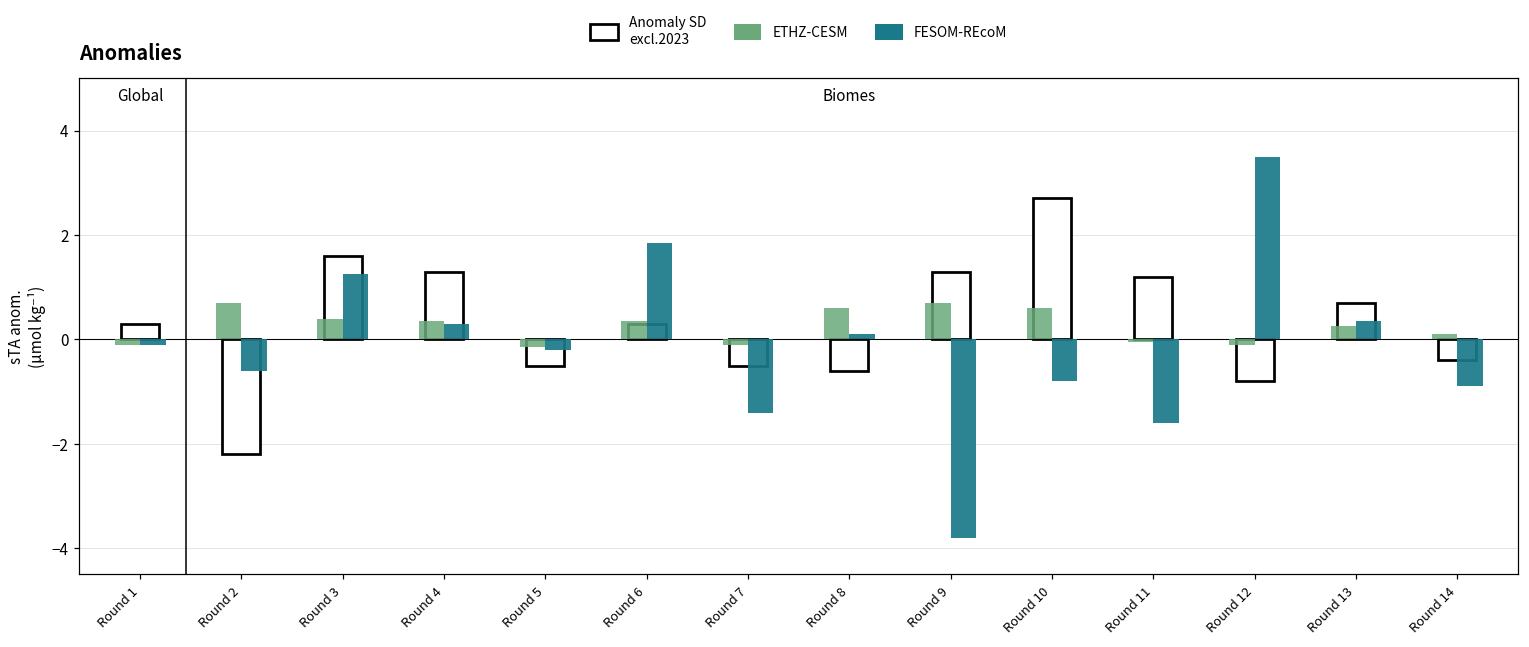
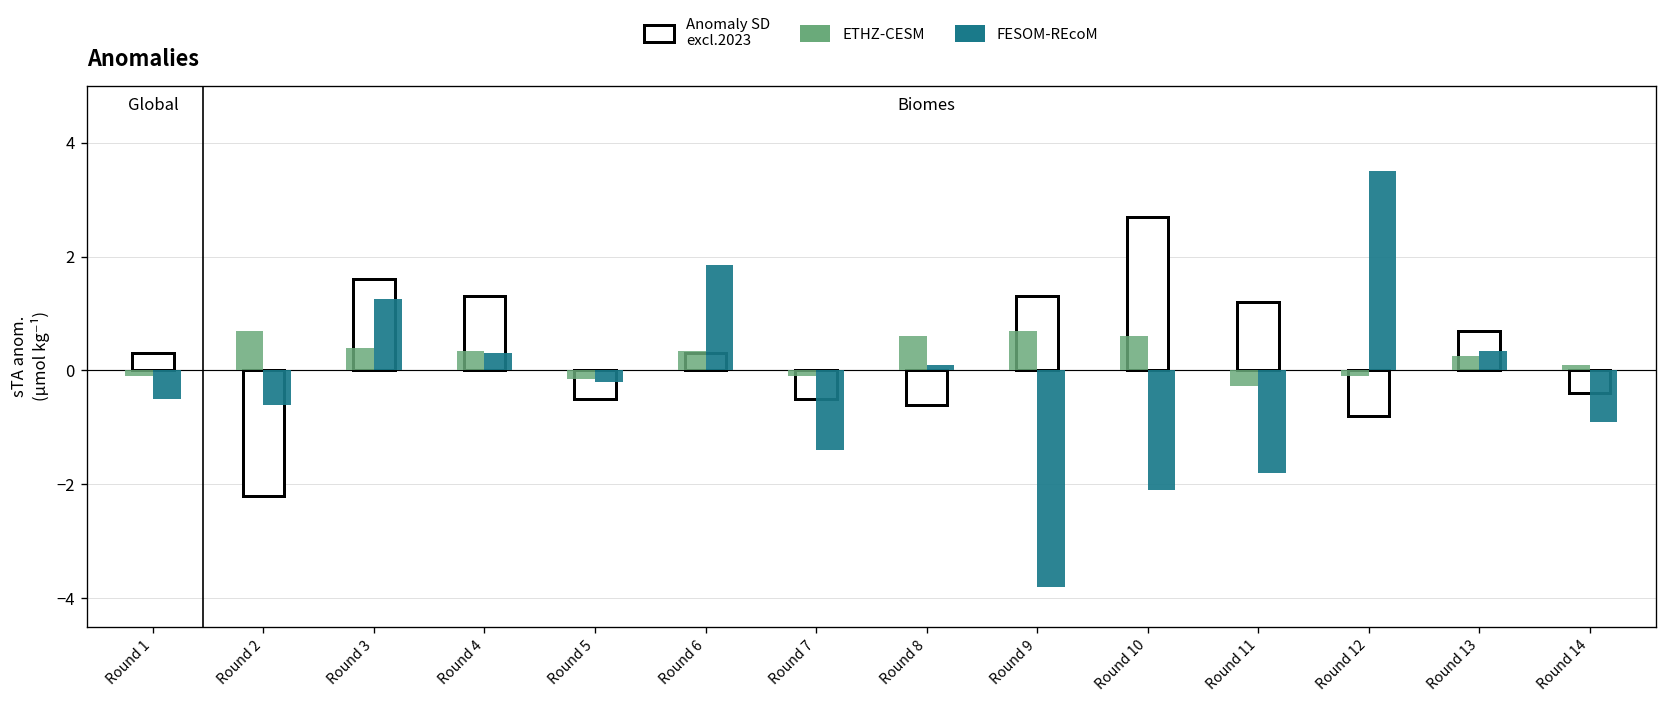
  {
    "ETHZ-CESM": {
      "Round 1": -0.1,
      "Round 2": 0.7,
      "Round 6": 0.4,
      "Round 8": 0.6,
-     "Round 11": -0.1,
+     "Round 11": -0.3,
      "Round 14": 0.1
    },
    "FESOM-REcoM": {
-     "Round 1": -0.1,
+     "Round 1": -0.5,
      "Round 6": 1.9,
      "Round 7": -1.4,
      "Round 8": 0.1,
      "Round 9": -3.8,
-     "Round 10": -0.8,
-     "Round 11": -1.6,
+     "Round 10": -2.1,
+     "Round 11": -1.8,
      "Round 12": 3.5,
      "Round 14": -0.9
    }
  }
